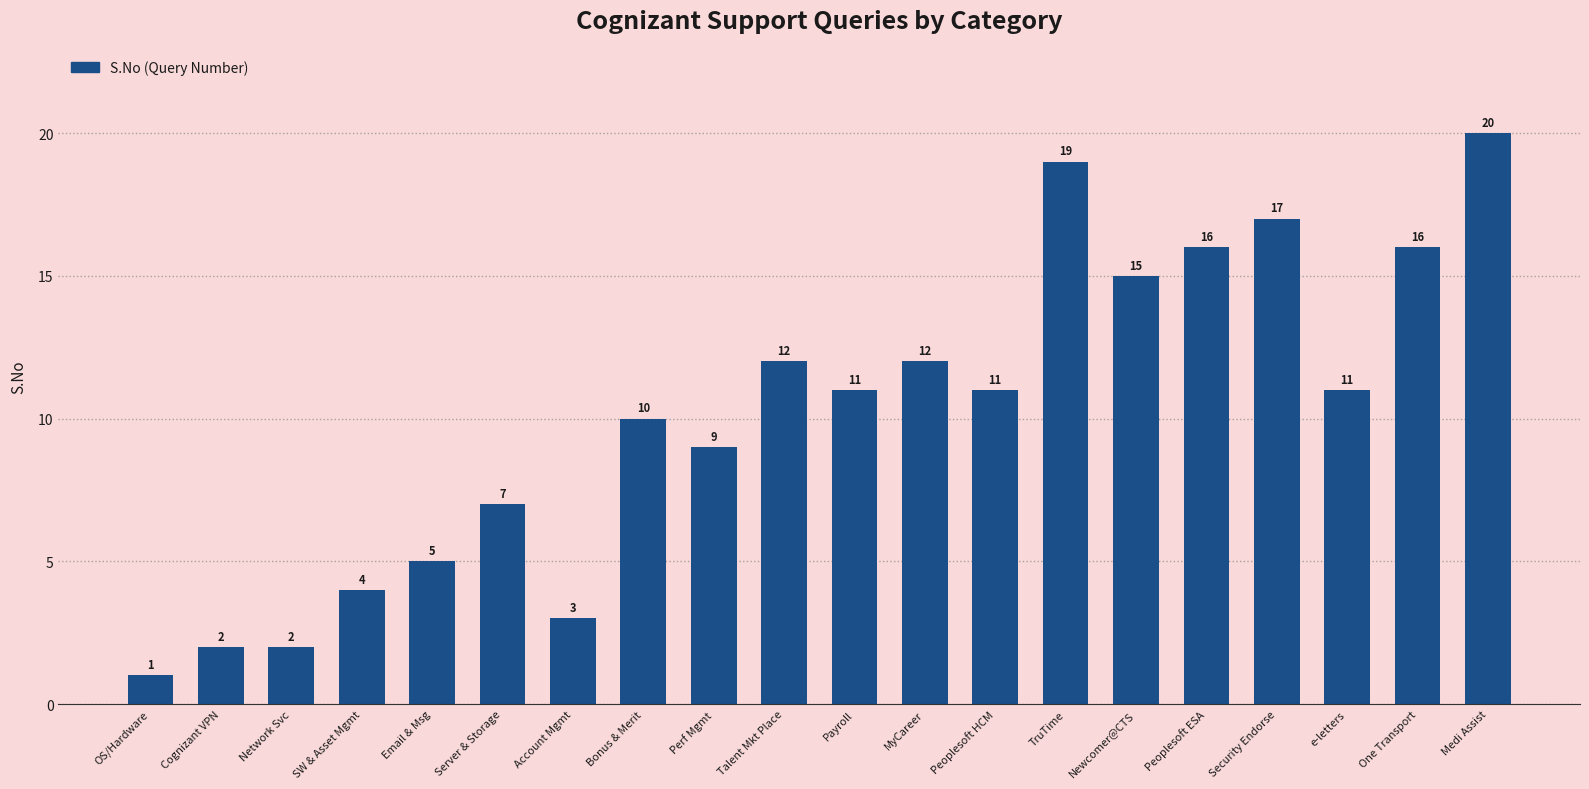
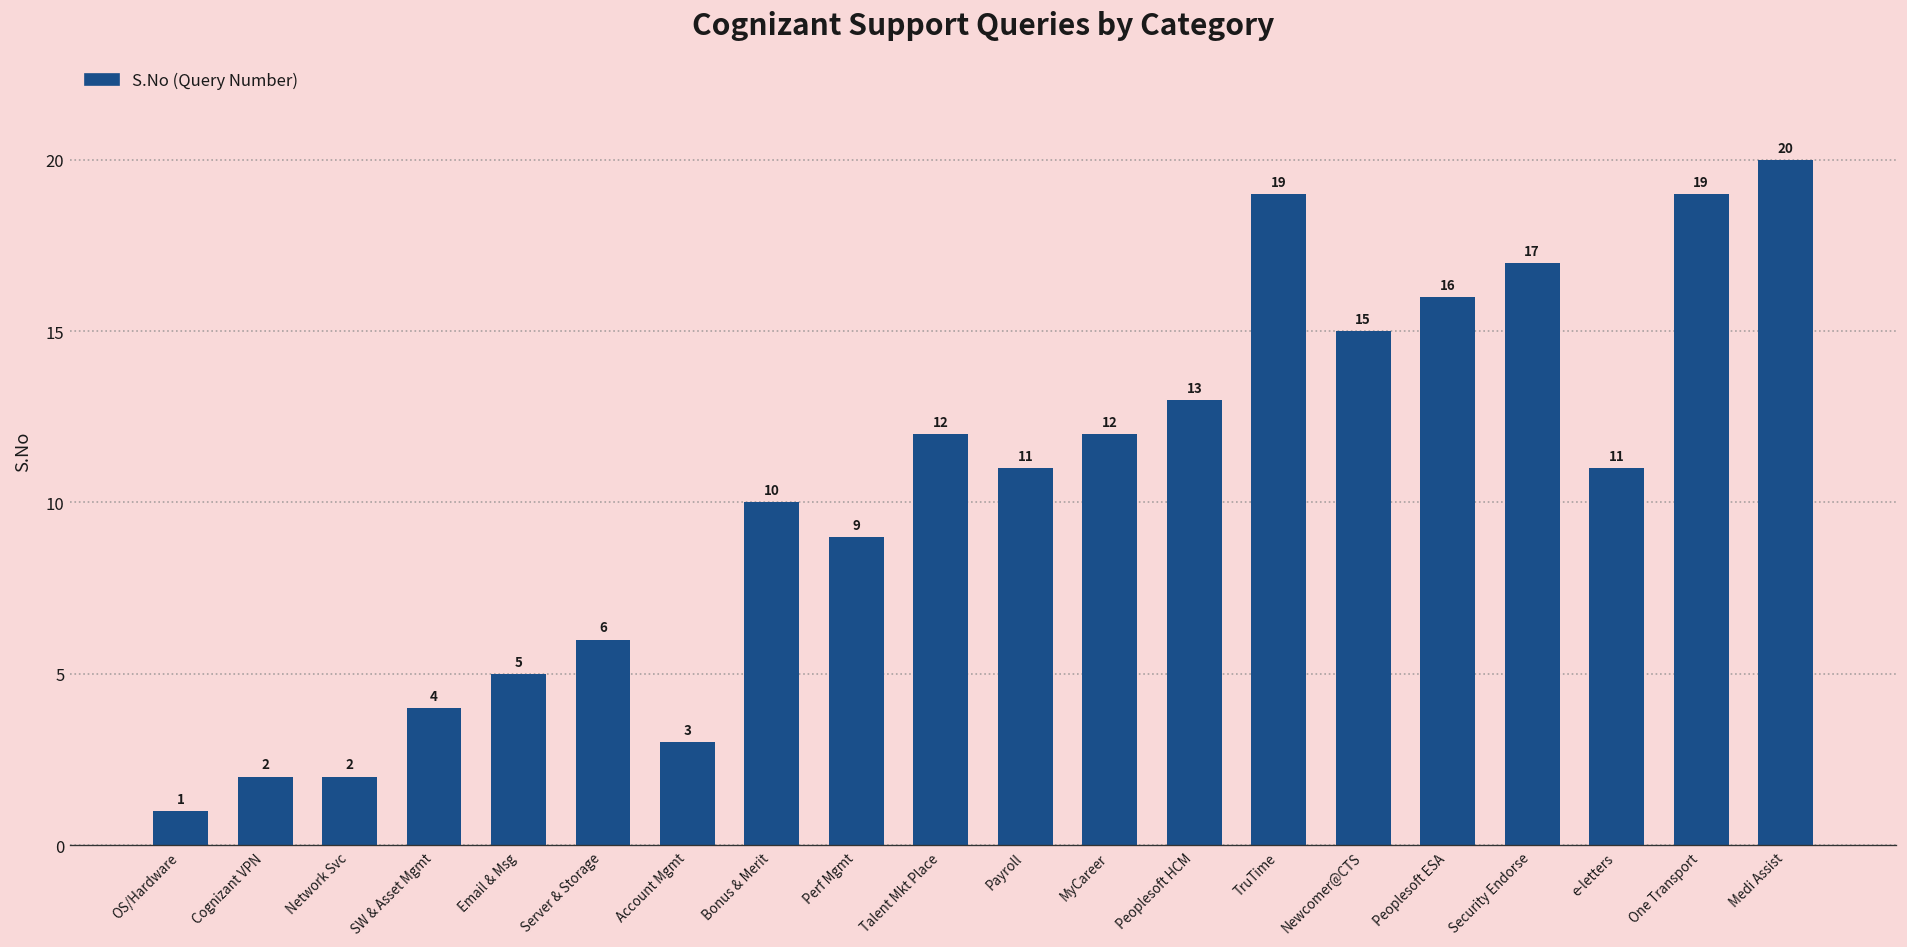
  {
    "OS/Hardware": 1,
    "Cognizant VPN": 2,
    "Network Svc": 2,
    "SW & Asset Mgmt": 4,
    "Email & Msg": 5,
-   "Server & Storage": 7,
+   "Server & Storage": 6,
    "Account Mgmt": 3,
    "Bonus & Merit": 10,
    "Perf Mgmt": 9,
    "Talent Mkt Place": 12,
    "Payroll": 11,
    "MyCareer": 12,
-   "Peoplesoft HCM": 11,
+   "Peoplesoft HCM": 13,
    "TruTime": 19,
    "Newcomer@CTS": 15,
    "Peoplesoft ESA": 16,
    "Security Endorse": 17,
    "e-letters": 11,
-   "One Transport": 16,
+   "One Transport": 19,
    "Medi Assist": 20
  }
